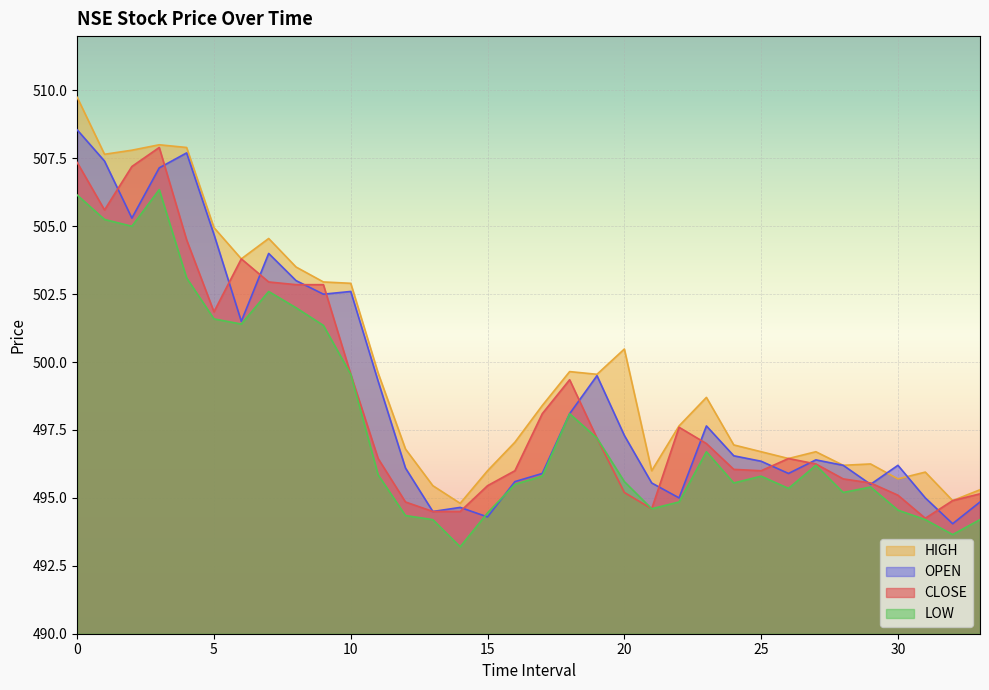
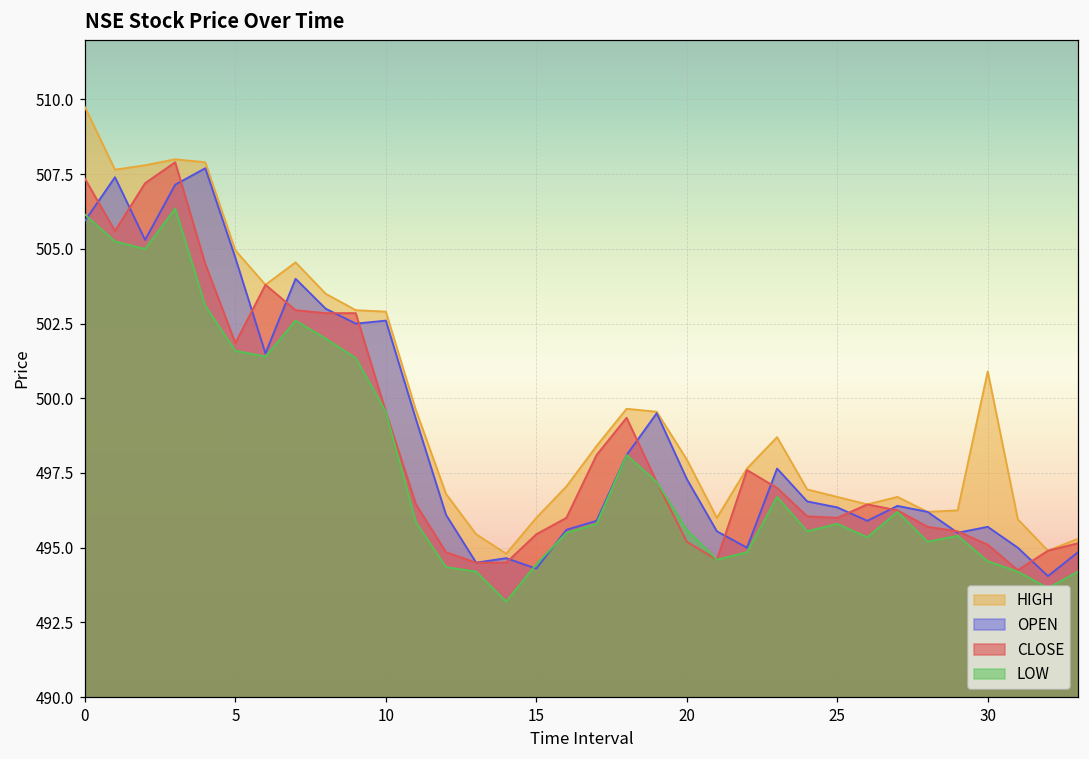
  {
    "HIGH": {
      "0": 509.8,
      "5": 505.0,
      "10": 502.9,
      "15": 496.0,
-     "20": 500.5,
+     "20": 498.0,
      "25": 496.7,
-     "30": 495.7
+     "30": 500.9
    },
    "OPEN": {
-     "0": 508.6,
+     "0": 505.9,
      "5": 504.7,
      "10": 502.6,
      "15": 494.3,
      "20": 497.3,
      "25": 496.4,
-     "30": 496.2
+     "30": 495.7
    },
    "CLOSE": {
      "0": 507.4,
      "5": 501.9,
      "15": 495.5,
      "20": 495.2,
      "25": 496.0,
      "30": 495.1
    },
    "LOW": {
      "0": 506.2,
      "5": 501.6,
      "15": 494.5,
      "20": 495.6,
      "25": 495.8,
      "30": 494.6
    }
  }
